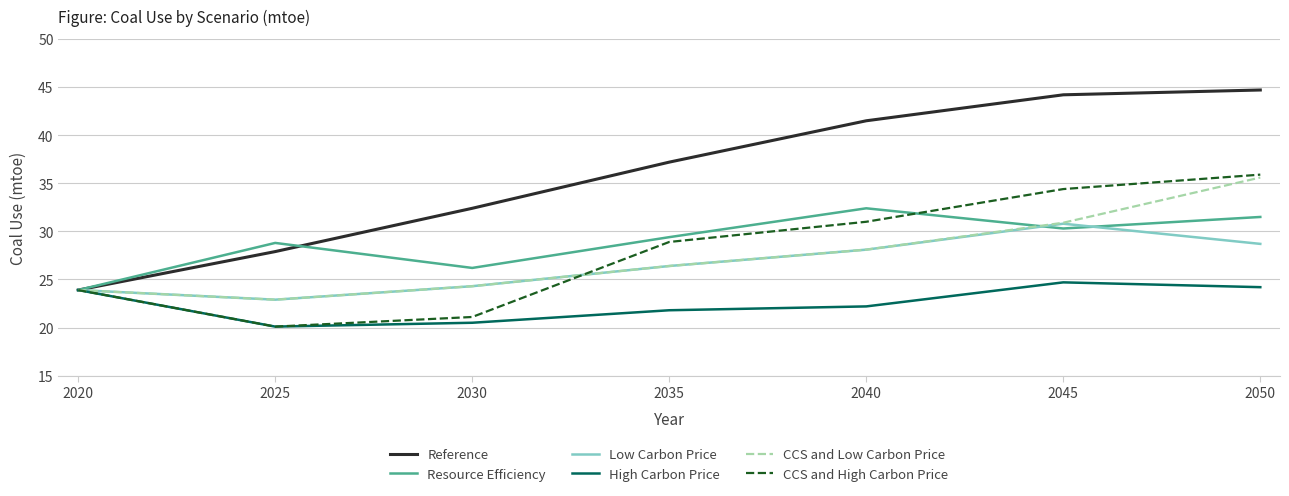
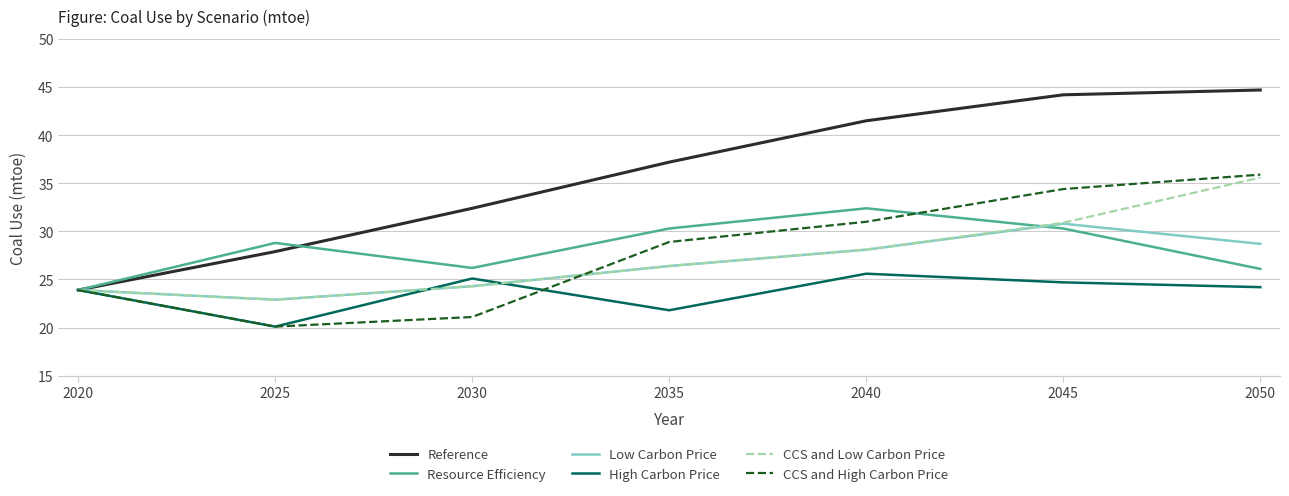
  {
    "Resource Efficiency": {
      "2025": 29,
      "2030": 26,
-     "2035": 29,
+     "2035": 30,
      "2040": 32,
      "2045": 30,
-     "2050": 32
+     "2050": 26
    },
    "High Carbon Price": {
-     "2030": 21,
+     "2030": 25,
      "2035": 22,
-     "2040": 22,
+     "2040": 26,
      "2045": 25,
      "2050": 24
    }
  }
